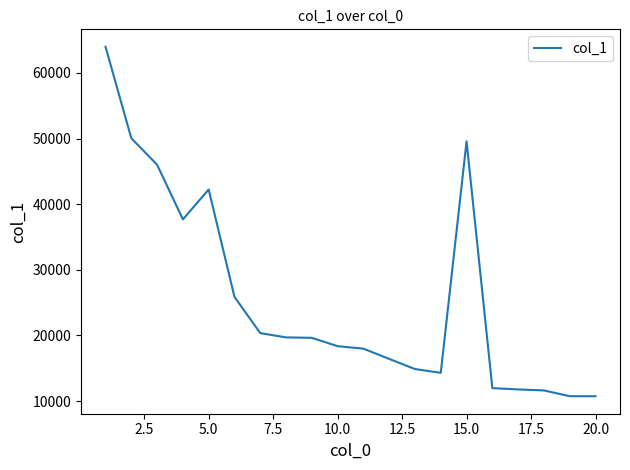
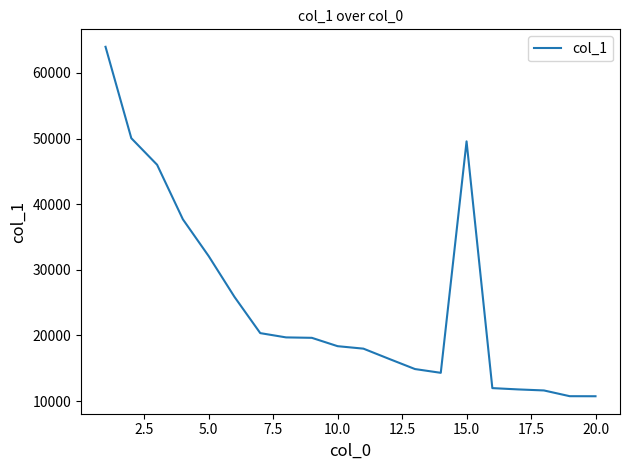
  {
-   "5.0": 42000,
+   "5.0": 32000,
    "10.0": 18000,
    "15.0": 50000,
    "20.0": 11000
  }
